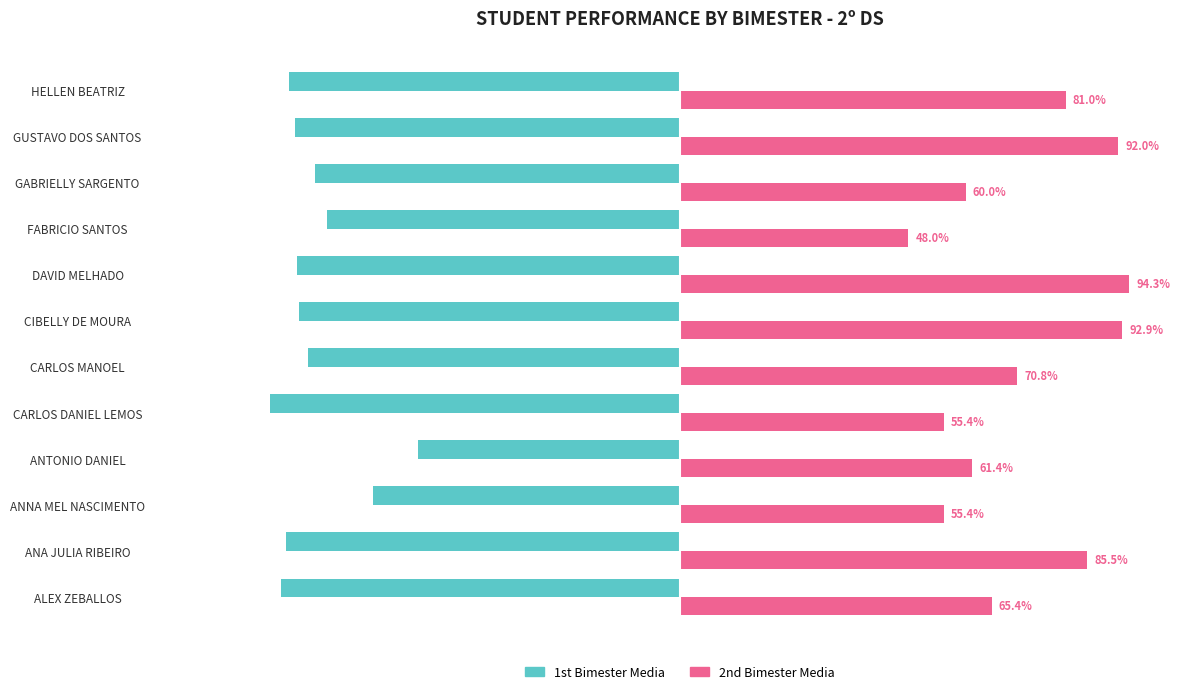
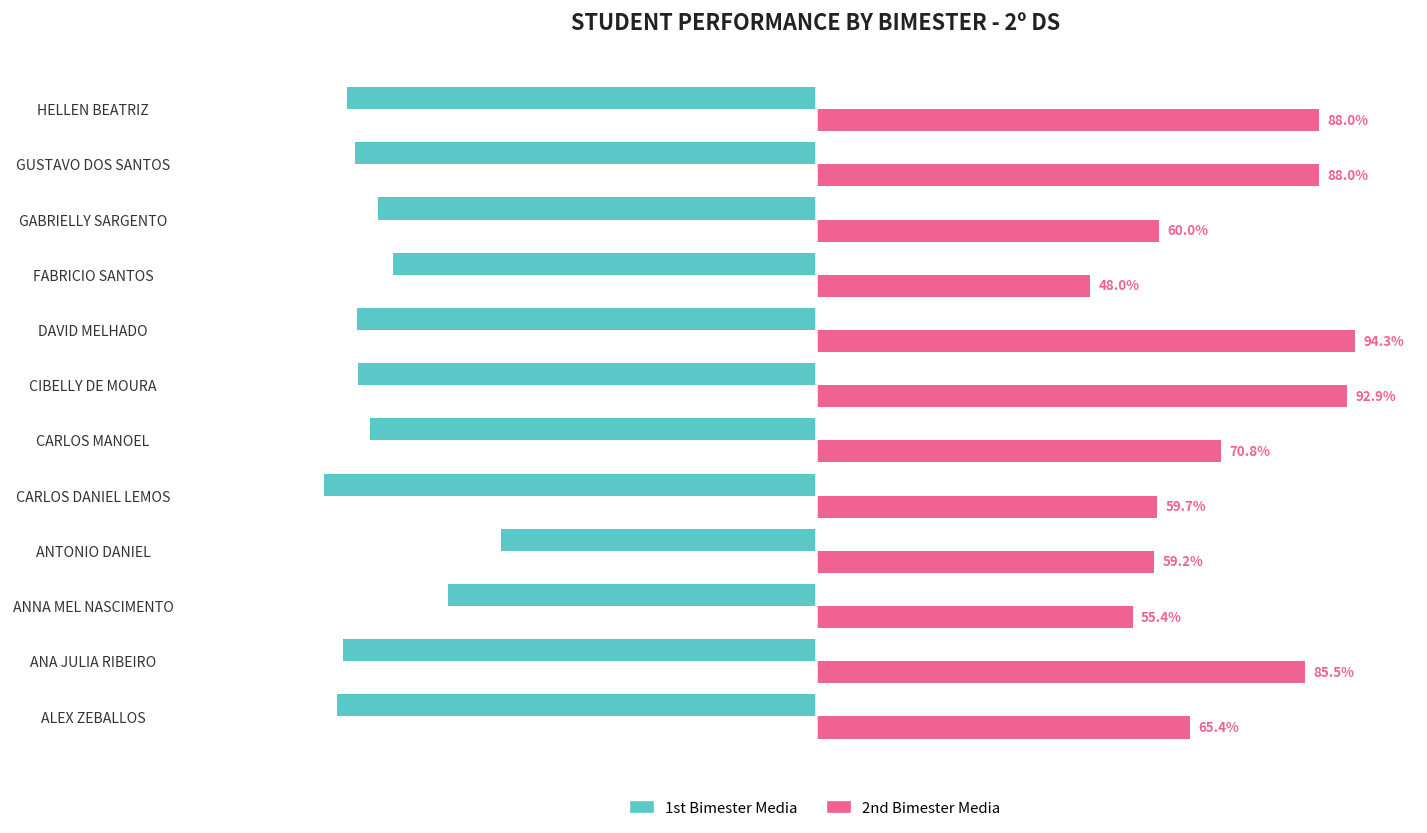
  {
    "2nd Bimester Media": {
-     "HELLEN BEATRIZ": "81.0%",
-     "GUSTAVO DOS SANTOS": "92.0%",
+     "HELLEN BEATRIZ": "88.0%",
+     "GUSTAVO DOS SANTOS": "88.0%",
      "GABRIELLY SARGENTO": "60.0%",
      "FABRICIO SANTOS": "48.0%",
      "DAVID MELHADO": "94.3%",
      "CIBELLY DE MOURA": "92.9%",
      "CARLOS MANOEL": "70.8%",
-     "CARLOS DANIEL LEMOS": "55.4%",
-     "ANTONIO DANIEL": "61.4%",
+     "CARLOS DANIEL LEMOS": "59.7%",
+     "ANTONIO DANIEL": "59.2%",
      "ANNA MEL NASCIMENTO": "55.4%",
      "ANA JULIA RIBEIRO": "85.5%",
      "ALEX ZEBALLOS": "65.4%"
    }
  }
